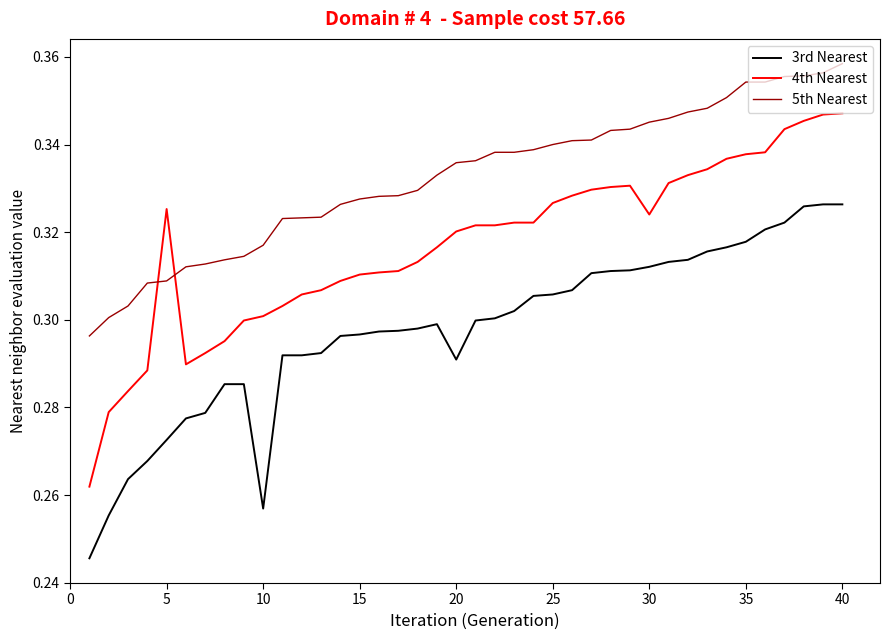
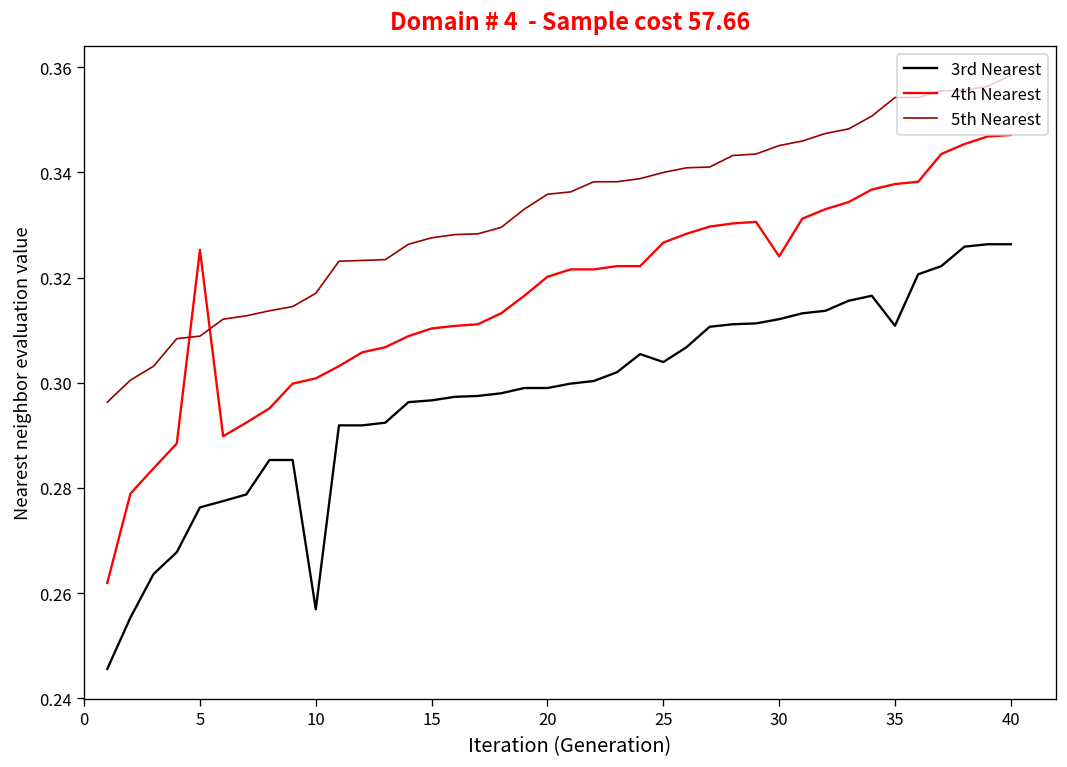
  {
    "3rd Nearest": {
-     "5": 0.273,
+     "5": 0.276,
      "10": 0.257,
      "15": 0.297,
-     "20": 0.291,
-     "25": 0.306,
+     "20": 0.299,
+     "25": 0.304,
      "30": 0.312,
-     "35": 0.318,
+     "35": 0.311,
      "40": 0.326
    },
    "4th Nearest": {
      "5": 0.325,
      "10": 0.301,
      "15": 0.310,
      "20": 0.320,
      "25": 0.327,
      "30": 0.324,
      "35": 0.338,
      "40": 0.347
    },
    "5th Nearest": {
      "5": 0.309,
      "10": 0.317,
      "15": 0.328,
      "20": 0.336,
      "25": 0.340,
      "30": 0.345,
      "35": 0.354
    }
  }
